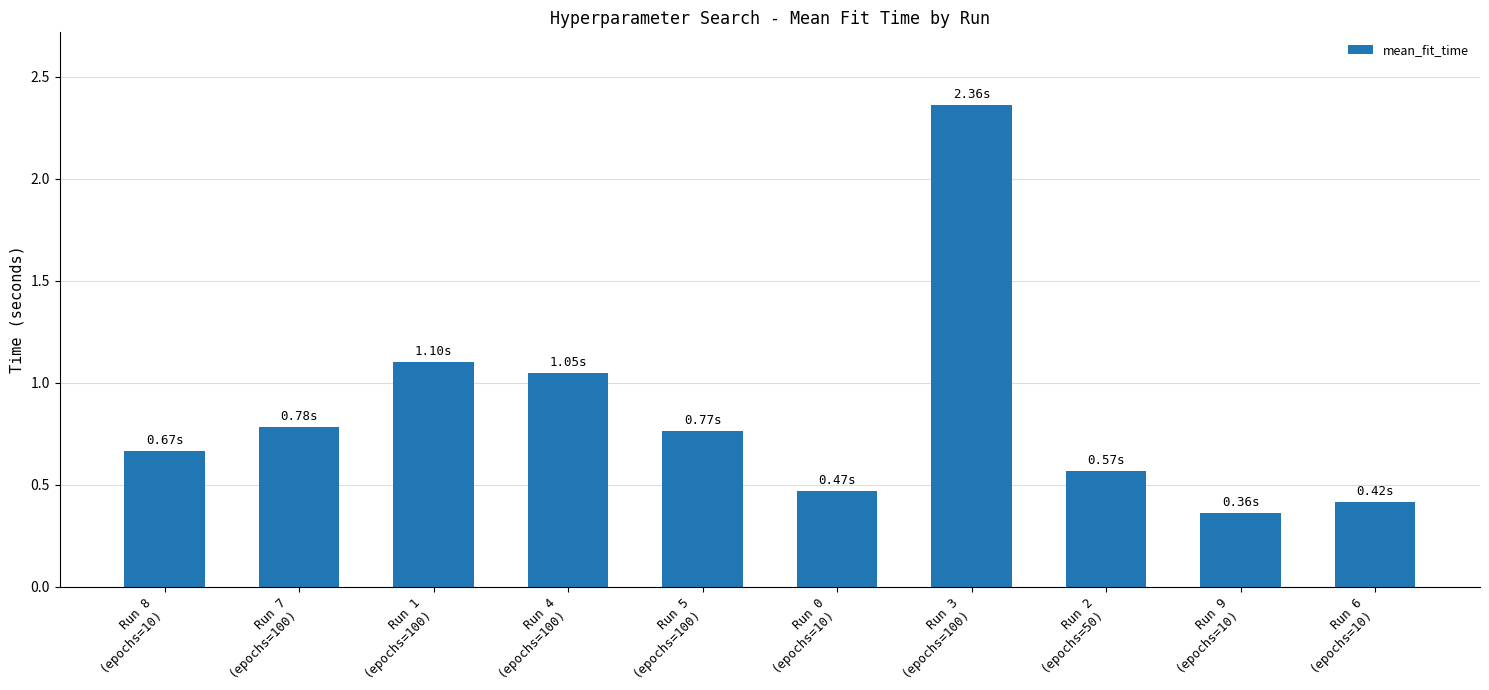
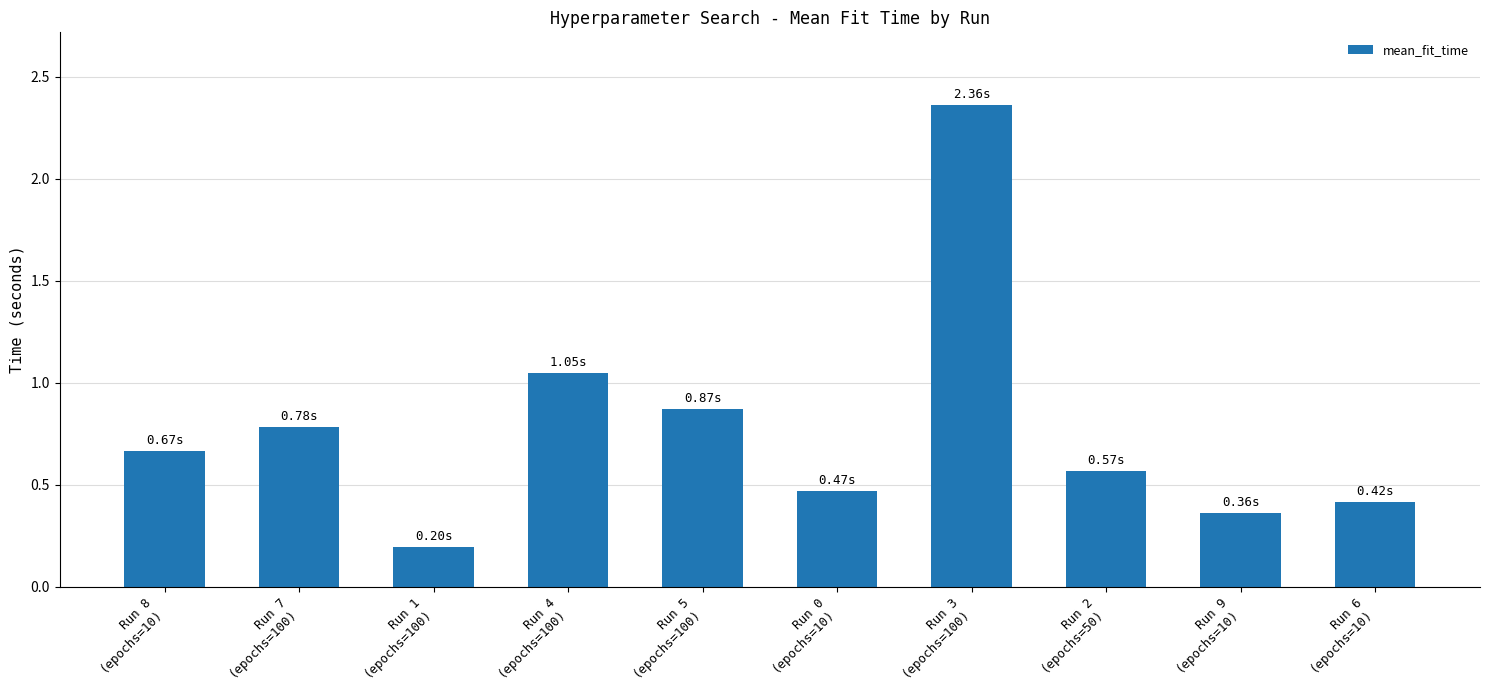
  {
    "Run 8 (epochs=10)": "0.67s",
    "Run 7 (epochs=100)": "0.78s",
-   "Run 1 (epochs=100)": "1.10s",
+   "Run 1 (epochs=100)": "0.20s",
    "Run 4 (epochs=100)": "1.05s",
-   "Run 5 (epochs=100)": "0.77s",
+   "Run 5 (epochs=100)": "0.87s",
    "Run 0 (epochs=10)": "0.47s",
    "Run 3 (epochs=100)": "2.36s",
    "Run 2 (epochs=50)": "0.57s",
    "Run 9 (epochs=10)": "0.36s",
    "Run 6 (epochs=10)": "0.42s"
  }
